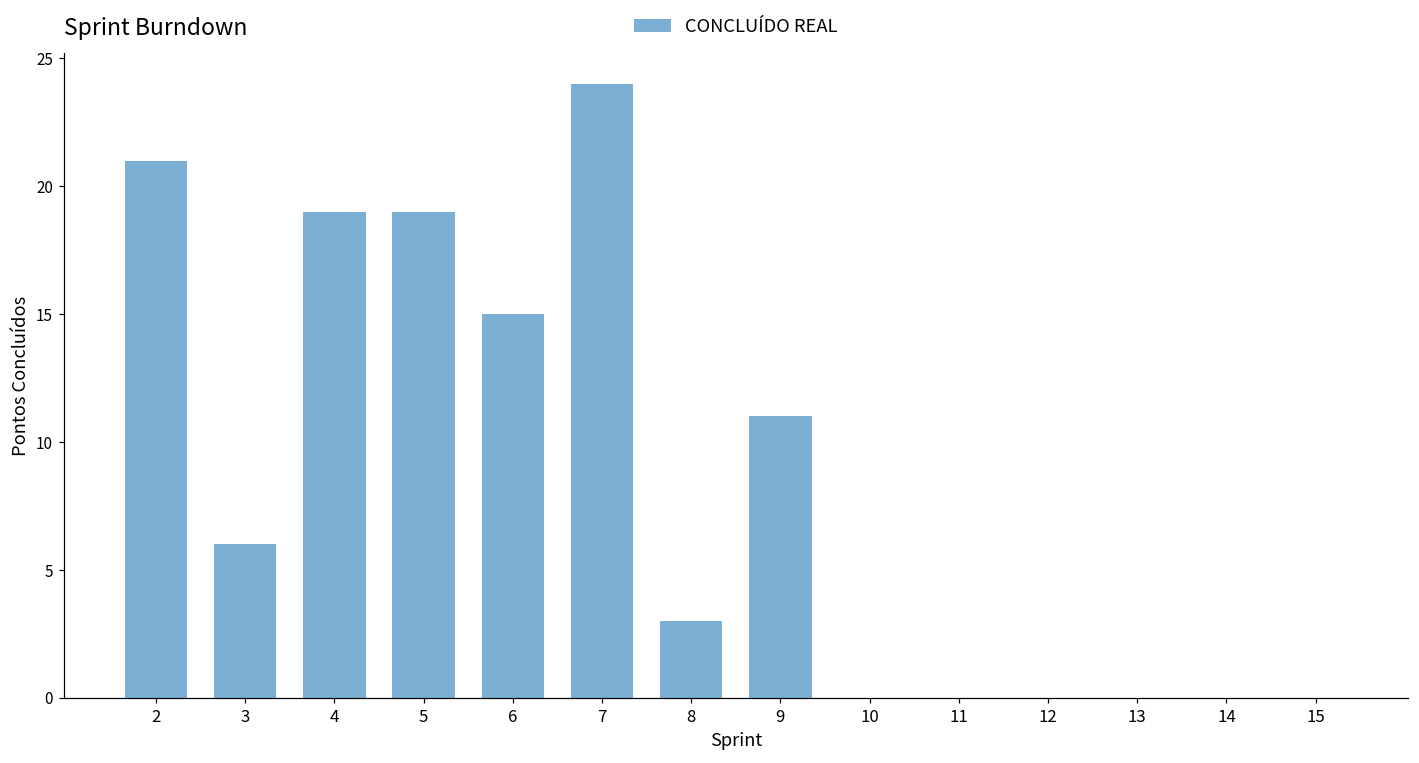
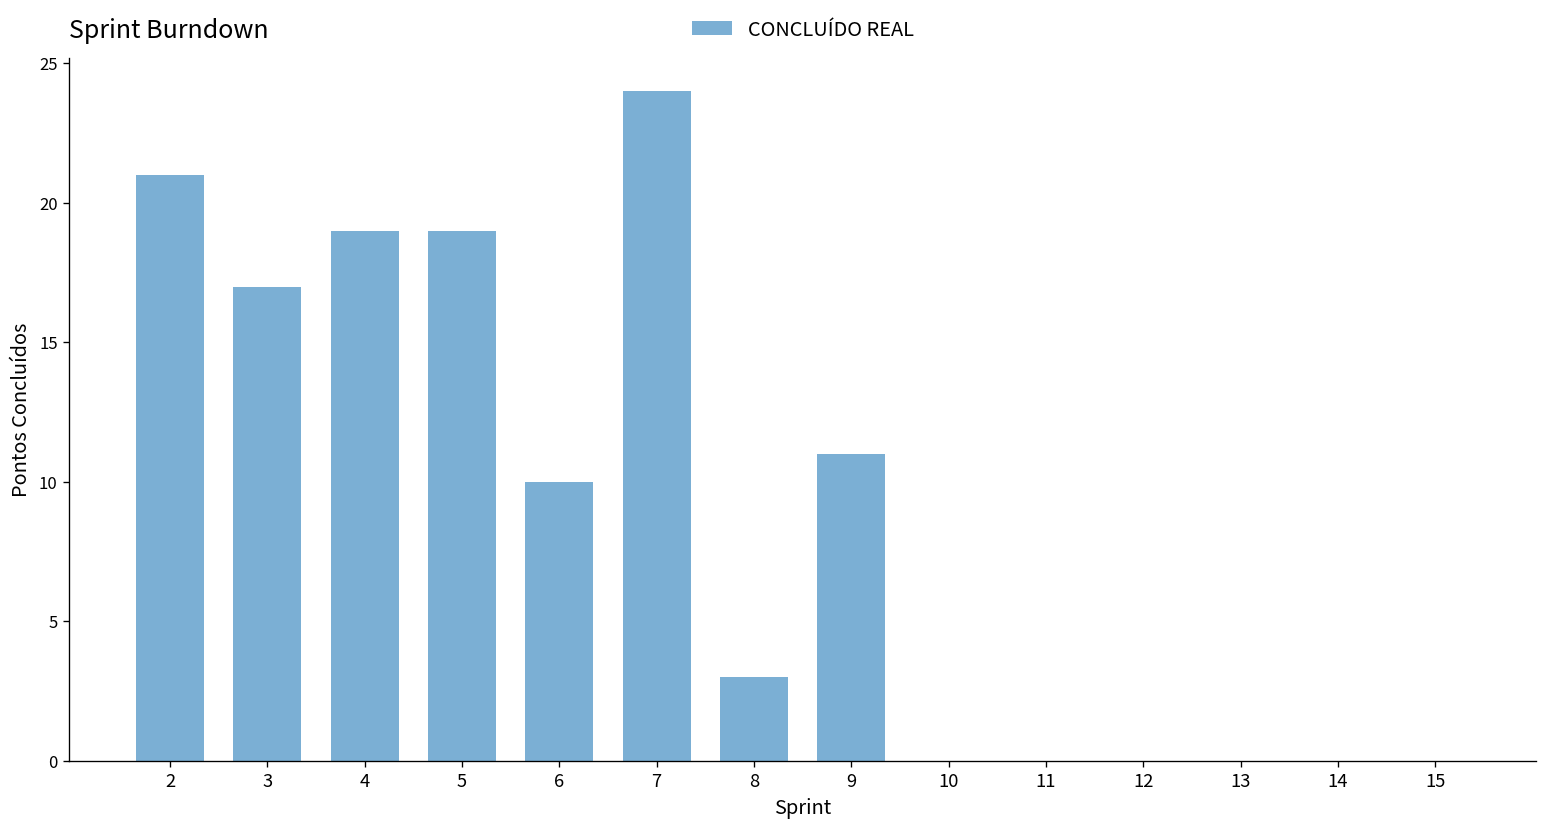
  {
    "2": 21,
-   "3": 6,
+   "3": 17,
    "4": 19,
    "5": 19,
-   "6": 15,
+   "6": 10,
    "7": 24,
    "8": 3,
    "9": 11,
    "10": 0,
    "11": 0,
    "12": 0,
    "13": 0,
    "14": 0,
    "15": 0
  }
